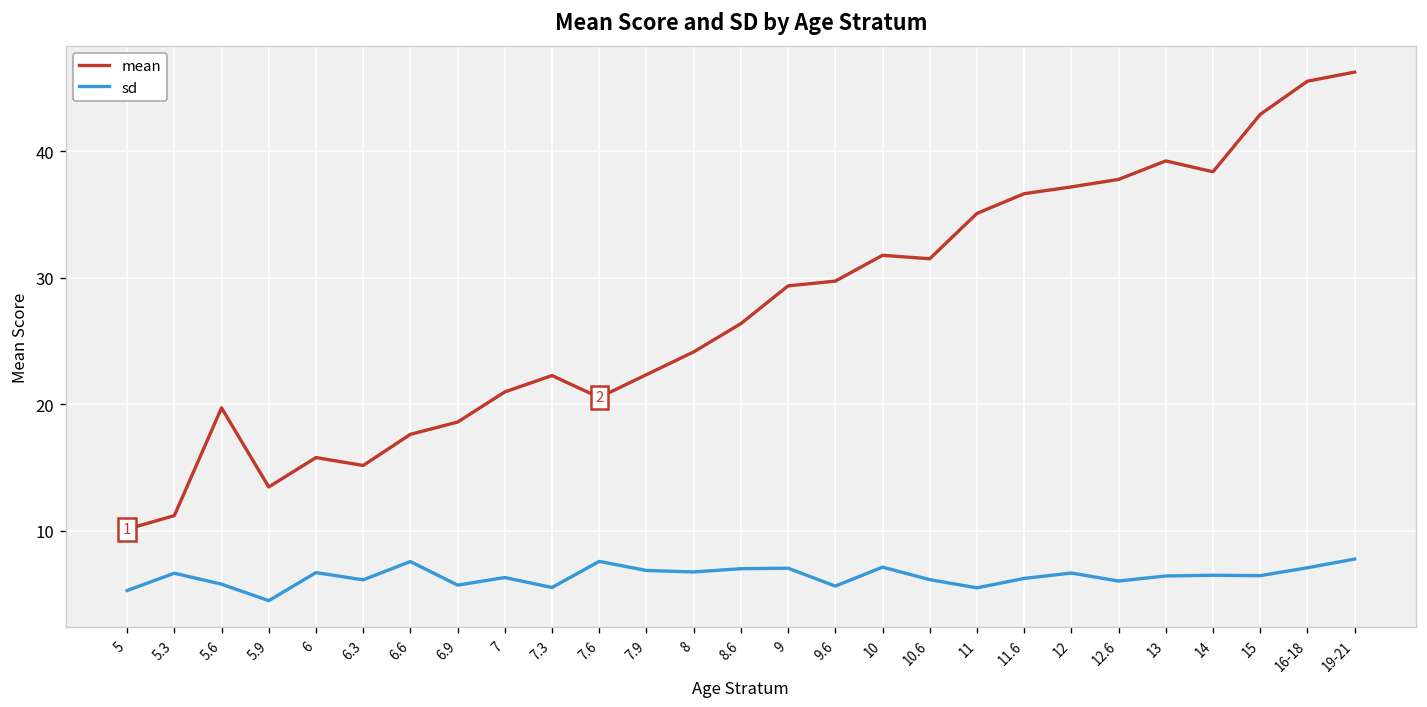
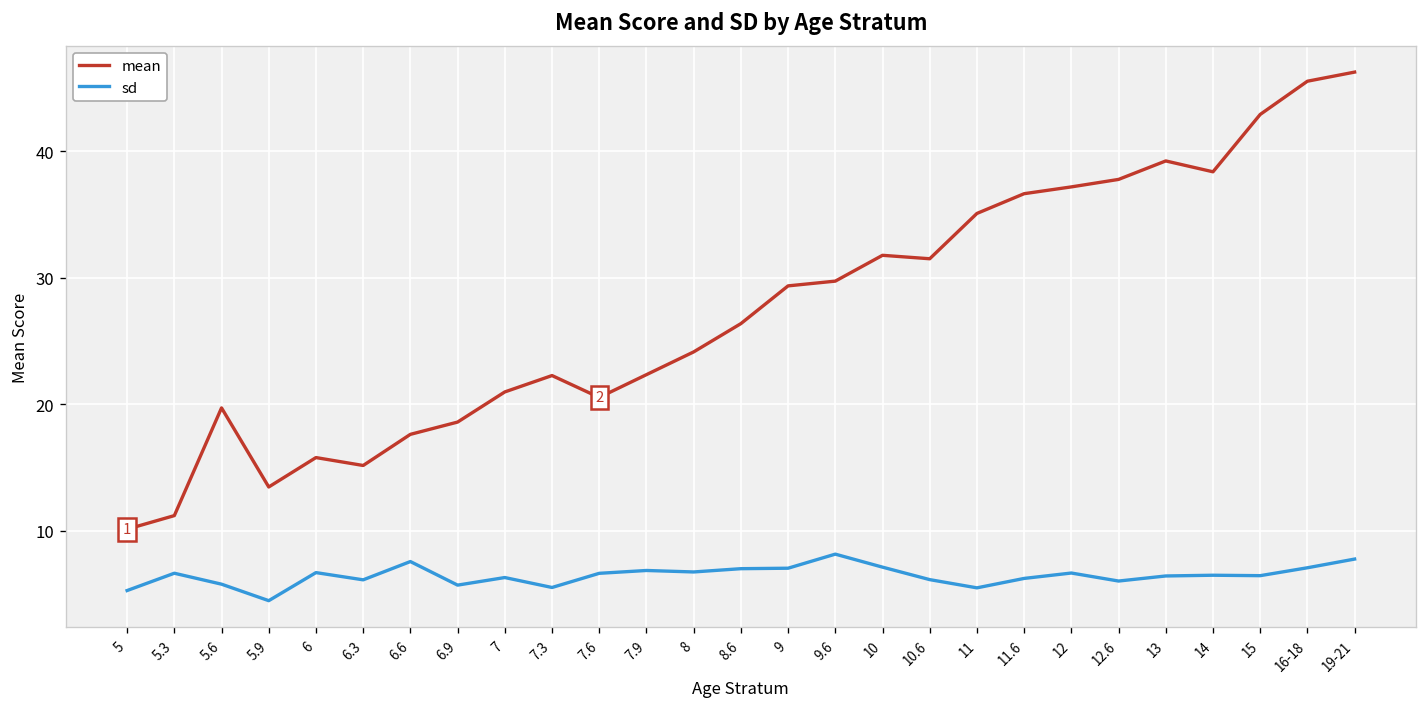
  {
    "mean": {
      "5.3": 11.2,
      "5.6": 19.7,
      "5.9": 13.5,
      "6": 15.8,
      "6.3": 15.2,
      "6.6": 17.6,
      "6.9": 18.6,
      "7": 21.0,
      "7.3": 22.3,
      "7.9": 22.3,
      "8": 24.1,
      "8.6": 26.4,
      "9": 29.4,
      "9.6": 29.7,
      "10": 31.8,
      "10.6": 31.5,
      "11": 35.1,
      "11.6": 36.6,
      "12": 37.2,
      "12.6": 37.8,
      "13": 39.2,
      "14": 38.4,
      "15": 42.9,
      "16-18": 45.5,
      "19-21": 46.3
    },
    "sd": {
      "5": 5.3,
      "5.3": 6.6,
      "5.6": 5.8,
      "5.9": 4.5,
      "6": 6.7,
      "6.3": 6.1,
      "6.6": 7.6,
      "6.9": 5.7,
      "7": 6.3,
      "7.3": 5.5,
-     "7.6": 7.6,
+     "7.6": 6.6,
      "7.9": 6.8,
      "8": 6.7,
      "8.6": 7.0,
      "9": 7.0,
-     "9.6": 5.6,
+     "9.6": 8.1,
      "10": 7.1,
      "10.6": 6.1,
      "11": 5.5,
      "11.6": 6.2,
      "12": 6.6,
      "12.6": 6.0,
      "13": 6.4,
      "14": 6.5,
      "15": 6.4,
      "16-18": 7.1,
      "19-21": 7.7
    }
  }
